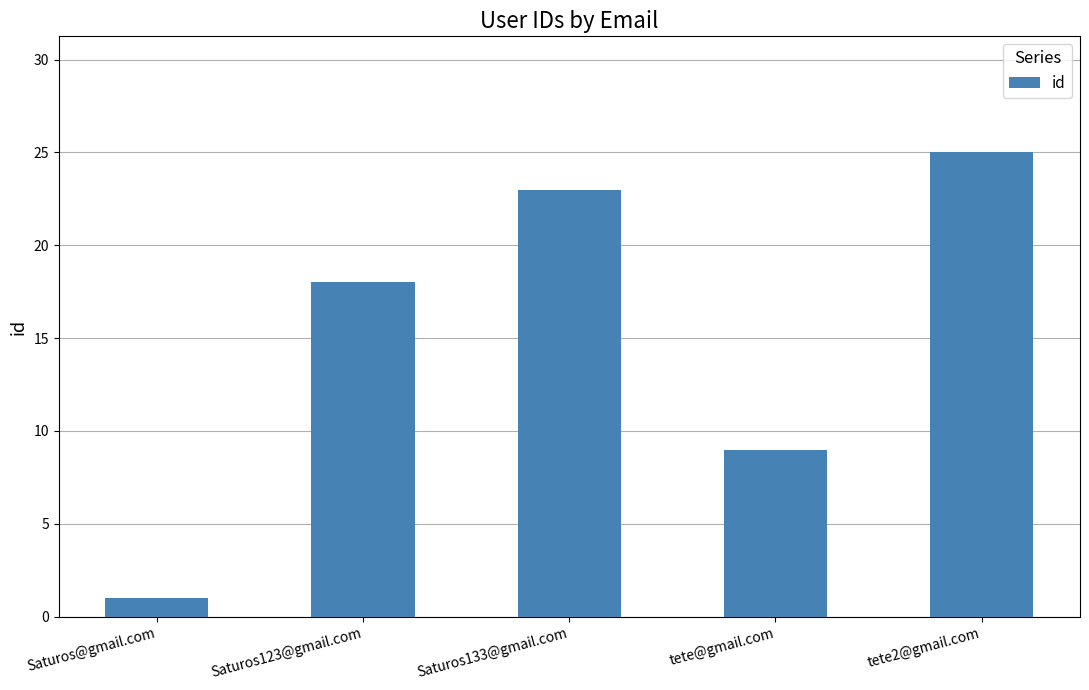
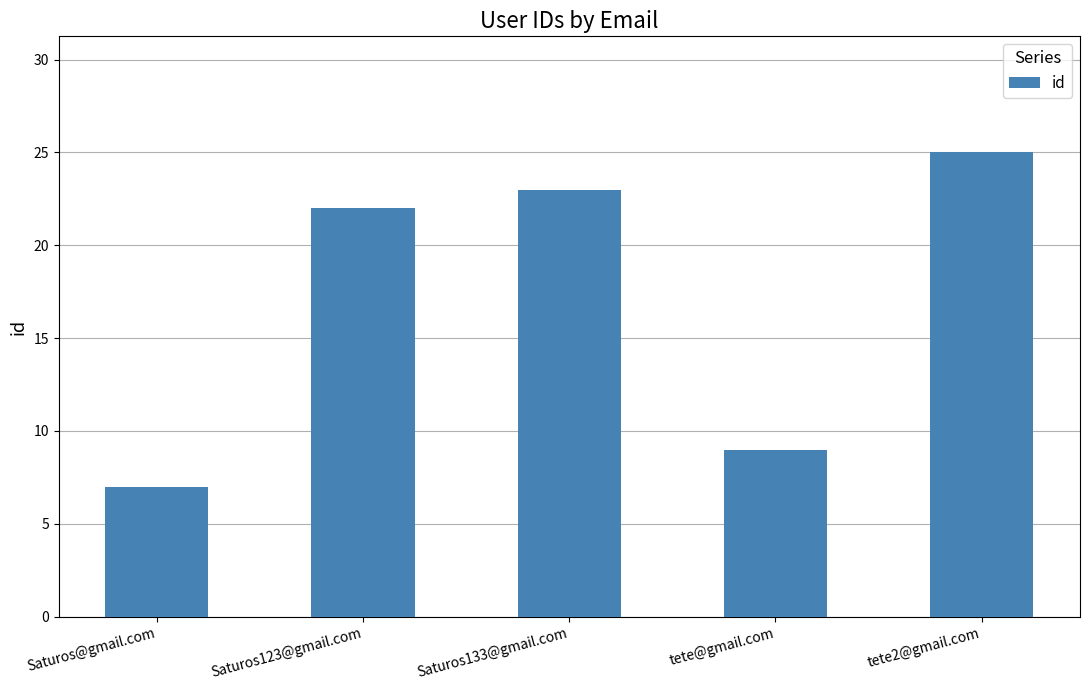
  {
-   "Saturos@gmail.com": 1,
-   "Saturos123@gmail.com": 18,
+   "Saturos@gmail.com": 7,
+   "Saturos123@gmail.com": 22,
    "Saturos133@gmail.com": 23,
    "tete@gmail.com": 9,
    "tete2@gmail.com": 25
  }
